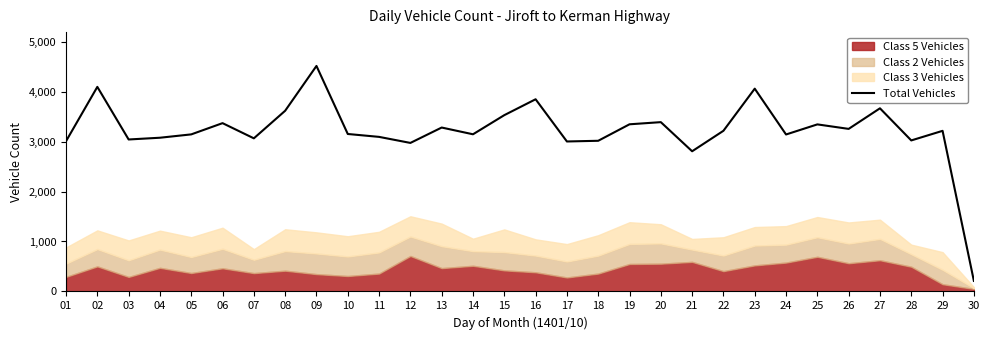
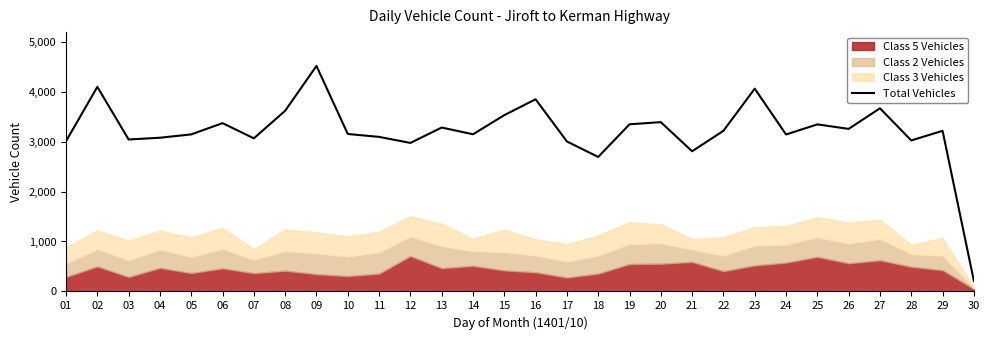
  {
    "Total Vehicles": {
      "01": "3,000",
      "02": "4,100",
      "03": "3,000",
      "04": "3,100",
      "05": "3,100",
      "06": "3,400",
      "07": "3,100",
      "08": "3,600",
      "09": "4,500",
      "10": "3,200",
      "11": "3,100",
      "12": "3,000",
      "13": "3,300",
      "14": "3,100",
      "15": "3,500",
      "16": "3,800",
      "17": "3,000",
-     "18": "3,000",
+     "18": "2,700",
      "19": "3,300",
      "20": "3,400",
      "21": "2,800",
      "22": "3,200",
      "23": "4,100",
      "24": "3,100",
      "25": "3,300",
      "26": "3,300",
      "27": "3,700",
      "28": "3,000",
      "29": "3,200",
      "30": "200"
    },
    "Class 5 Vehicles": {
      "01": "300",
      "02": "500",
      "03": "300",
      "04": "500",
      "05": "400",
      "06": "500",
      "07": "400",
      "08": "400",
      "09": "300",
      "10": "300",
      "11": "400",
      "12": "700",
      "13": "500",
      "14": "500",
      "15": "400",
      "16": "400",
      "17": "300",
      "18": "400",
      "19": "600",
      "20": "600",
      "21": "600",
      "22": "400",
      "23": "500",
      "24": "600",
      "25": "700",
      "26": "600",
      "27": "600",
      "28": "500",
-     "29": "100"
+     "29": "400"
    },
    "Class 2 Vehicles": {
      "01": "300",
      "02": "300",
      "03": "300",
      "04": "400",
      "05": "300",
      "06": "400",
      "07": "300",
      "08": "400",
      "09": "400",
      "10": "400",
      "11": "400",
      "12": "400",
      "13": "400",
      "14": "300",
      "15": "400",
      "16": "300",
      "17": "300",
      "18": "400",
      "19": "400",
      "20": "400",
      "21": "200",
      "22": "300",
      "23": "400",
      "24": "400",
      "25": "400",
      "26": "400",
      "27": "400",
      "28": "300",
      "29": "300"
    },
    "Class 3 Vehicles": {
      "01": "300",
      "02": "400",
      "03": "400",
      "04": "400",
      "05": "400",
      "06": "400",
      "07": "200",
      "08": "400",
      "09": "400",
      "10": "400",
      "11": "400",
      "12": "400",
      "13": "500",
      "14": "200",
      "15": "500",
      "16": "300",
      "17": "300",
      "18": "400",
      "19": "400",
      "20": "400",
      "21": "200",
      "22": "400",
      "23": "400",
      "24": "400",
      "25": "400",
      "26": "400",
      "27": "400",
      "28": "200",
      "29": "400"
    }
  }
